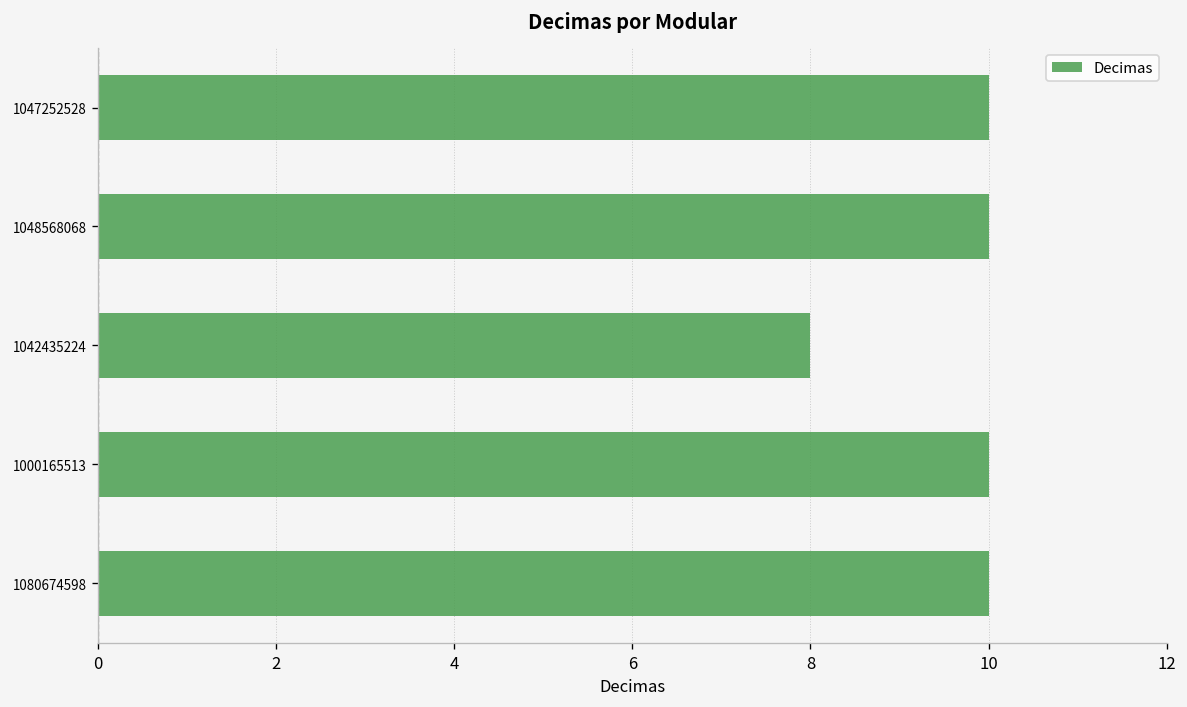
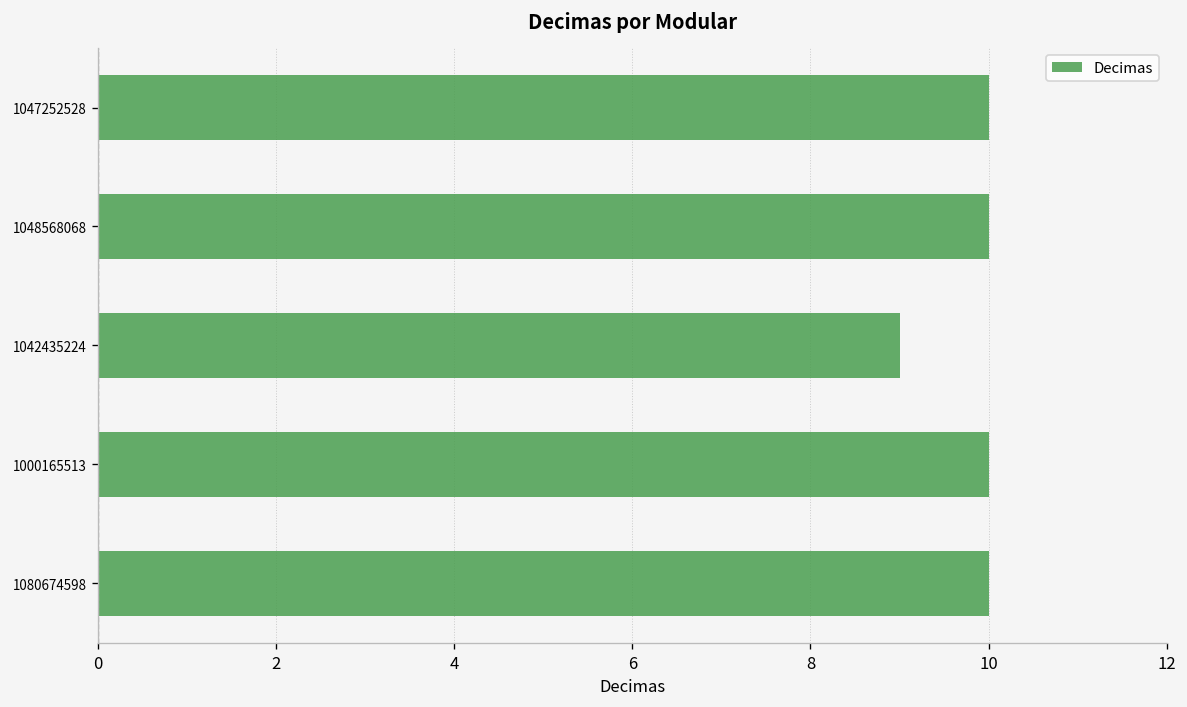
  {
    "1047252528": 10,
    "1048568068": 10,
-   "1042435224": 8,
+   "1042435224": 9,
    "1000165513": 10,
    "1080674598": 10
  }
